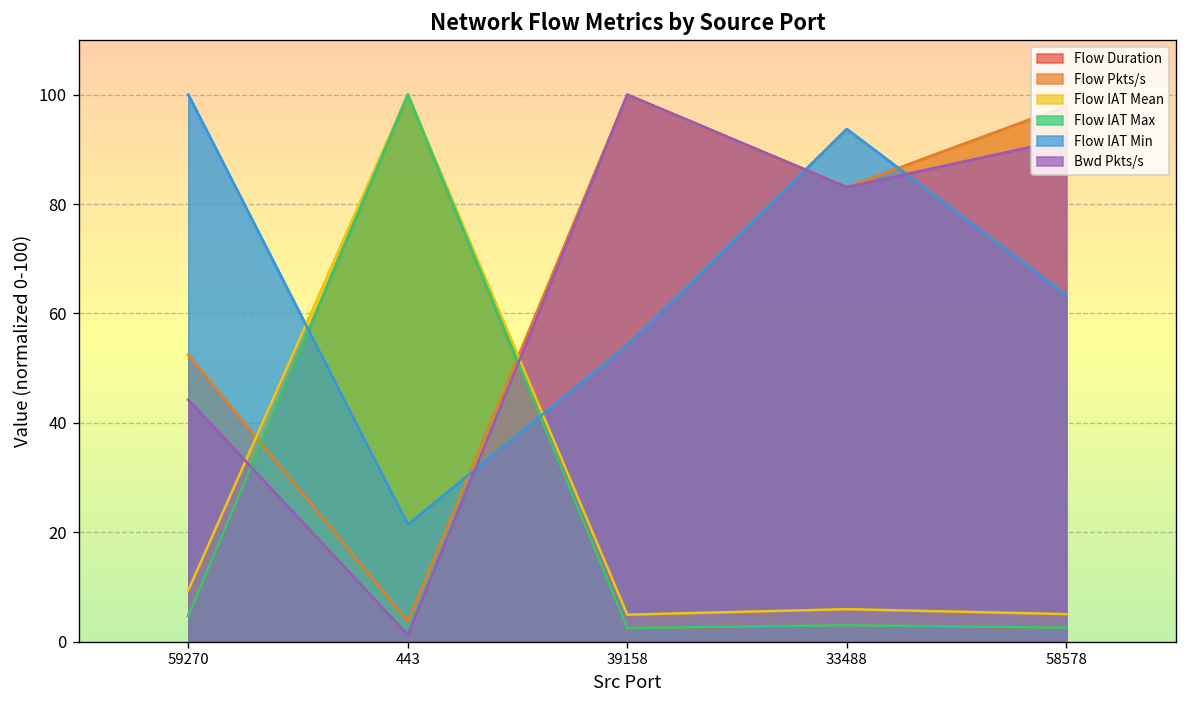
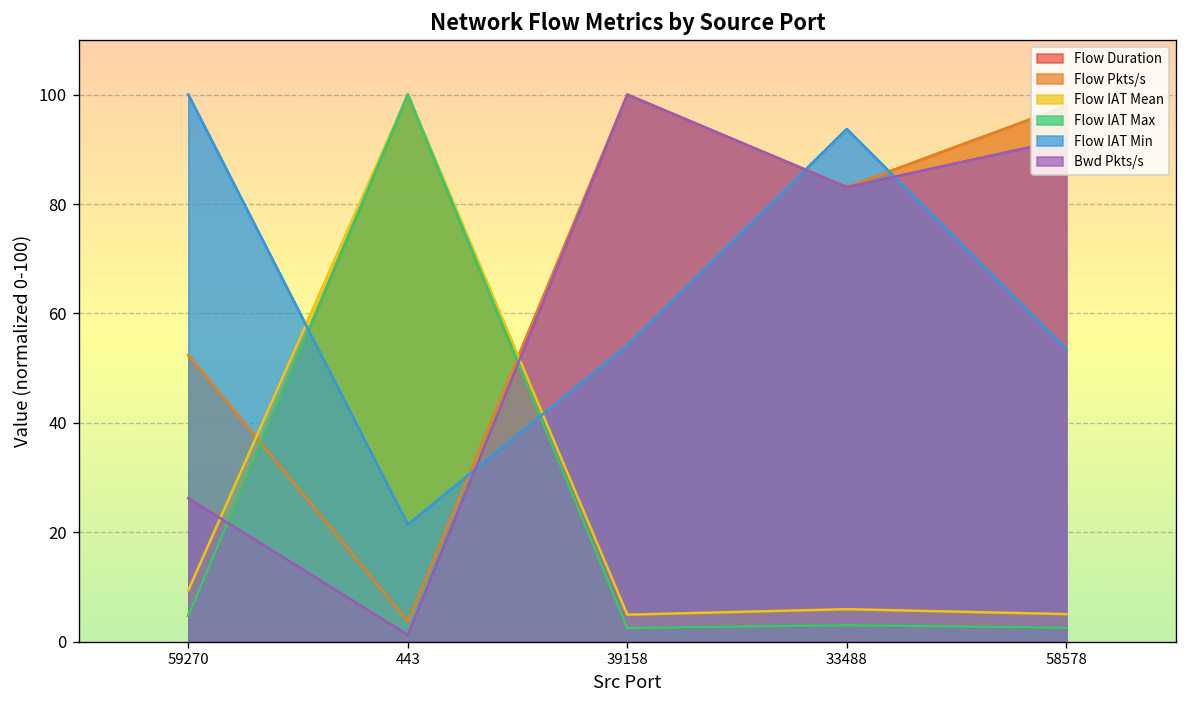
  {
    "Flow IAT Min": {
      "59270": 100,
      "443": 21,
      "39158": 54,
      "33488": 94,
-     "58578": 63
+     "58578": 54
    },
    "Bwd Pkts/s": {
-     "59270": 44,
+     "59270": 26,
      "443": 1
    }
  }
